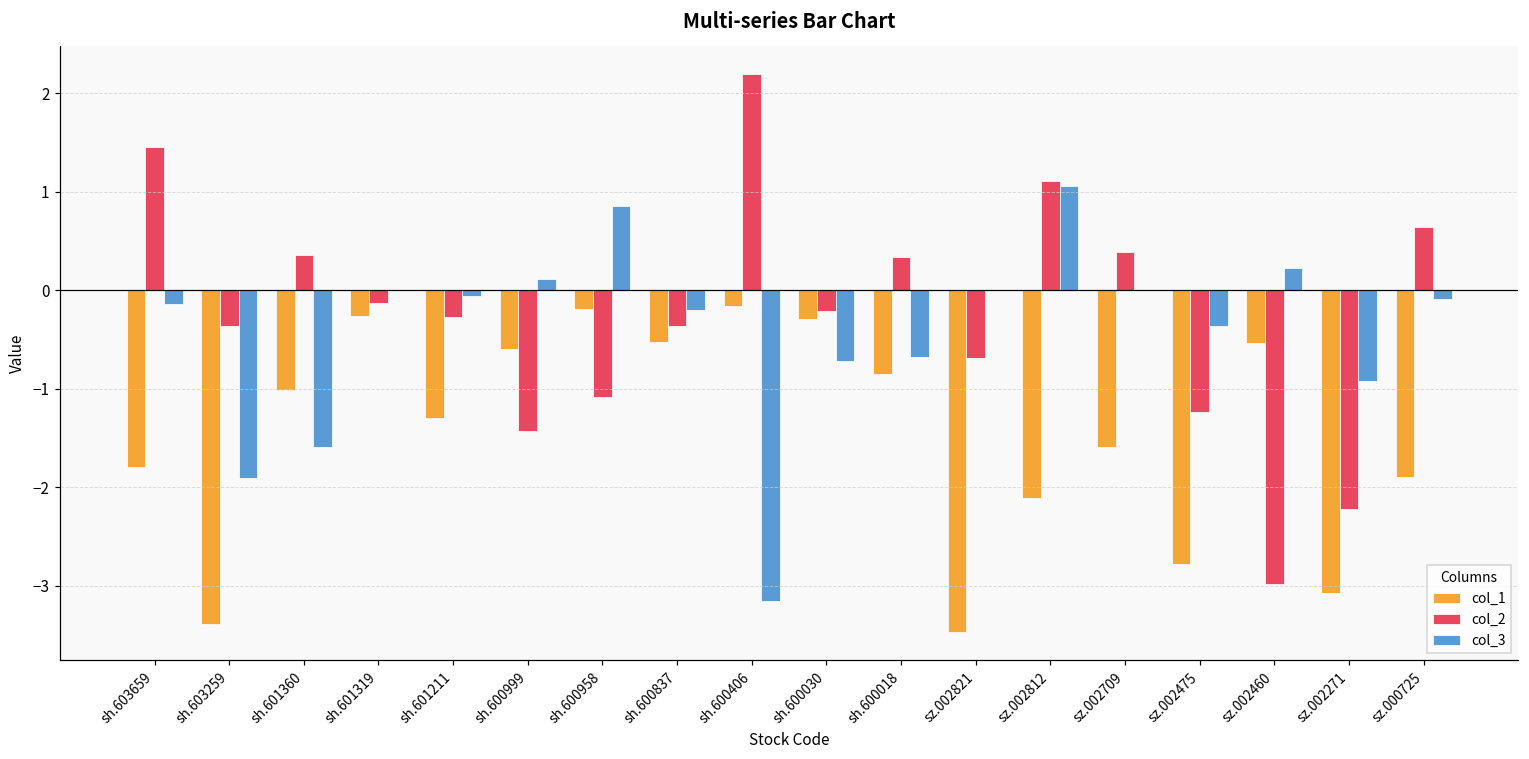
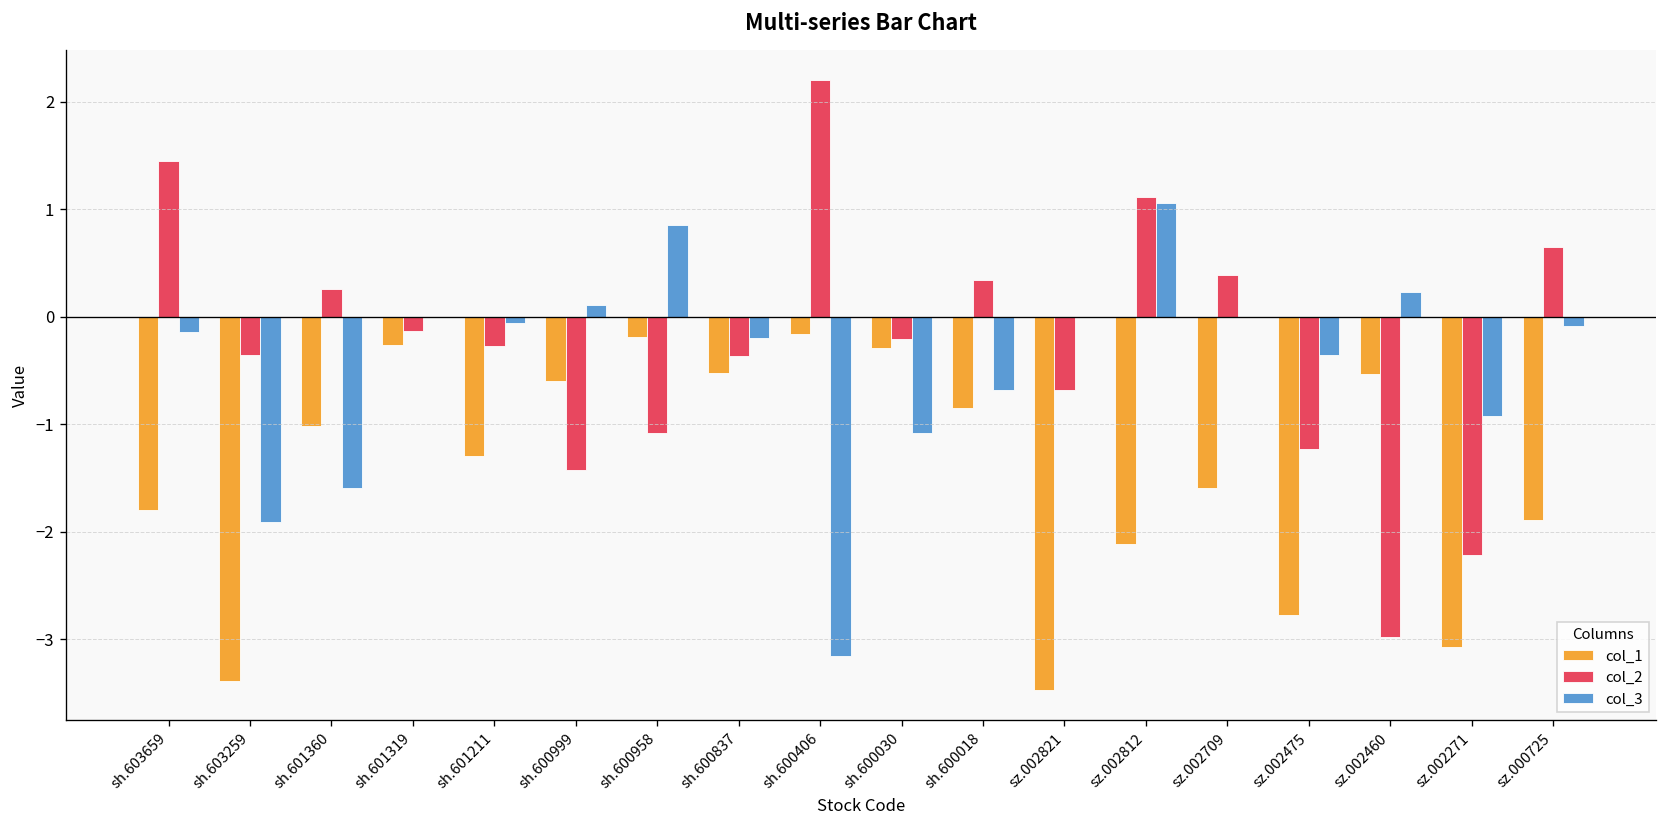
  {
    "col_1": {
      "sh.603659": -1.8,
      "sh.603259": -3.4,
      "sh.601360": -1.0,
      "sh.601319": -0.3,
      "sh.601211": -1.3,
      "sh.600999": -0.6,
      "sh.600958": -0.2,
      "sh.600837": -0.5,
      "sh.600406": -0.2,
      "sh.600030": -0.3,
      "sh.600018": -0.8,
      "sz.002821": -3.5,
      "sz.002812": -2.1,
      "sz.002709": -1.6,
      "sz.002475": -2.8,
      "sz.002460": -0.5,
      "sz.002271": -3.1,
      "sz.000725": -1.9
    },
    "col_2": {
      "sh.603659": 1.5,
      "sh.603259": -0.4,
-     "sh.601360": 0.4,
+     "sh.601360": 0.3,
      "sh.601319": -0.1,
      "sh.601211": -0.3,
      "sh.600999": -1.4,
      "sh.600958": -1.1,
      "sh.600837": -0.4,
      "sh.600406": 2.2,
      "sh.600030": -0.2,
      "sh.600018": 0.3,
      "sz.002821": -0.7,
      "sz.002812": 1.1,
      "sz.002709": 0.4,
      "sz.002475": -1.2,
      "sz.002460": -3.0,
      "sz.002271": -2.2,
      "sz.000725": 0.6
    },
    "col_3": {
      "sh.603659": -0.1,
      "sh.603259": -1.9,
      "sh.601360": -1.6,
      "sh.601319": 0.0,
      "sh.601211": -0.1,
      "sh.600999": 0.1,
      "sh.600958": 0.9,
      "sh.600837": -0.2,
      "sh.600406": -3.2,
-     "sh.600030": -0.7,
+     "sh.600030": -1.1,
      "sh.600018": -0.7,
      "sz.002821": 0.0,
      "sz.002812": 1.1,
      "sz.002709": 0.0,
      "sz.002475": -0.4,
      "sz.002460": 0.2,
      "sz.002271": -0.9,
      "sz.000725": -0.1
    }
  }
